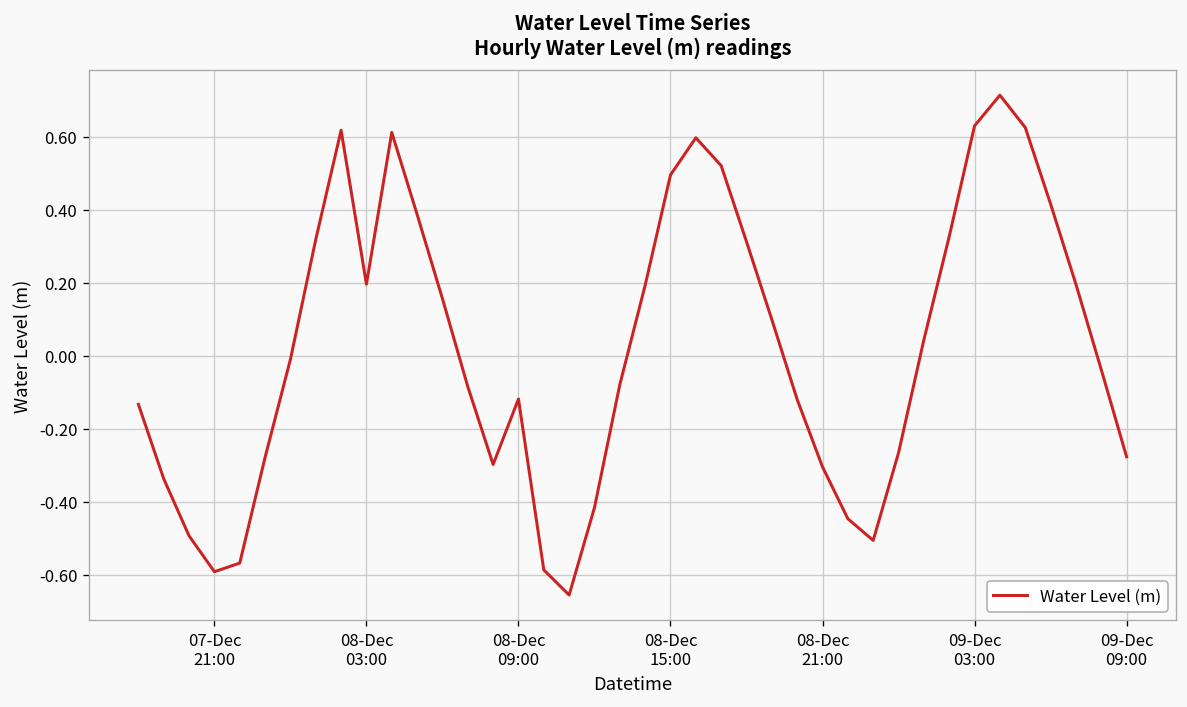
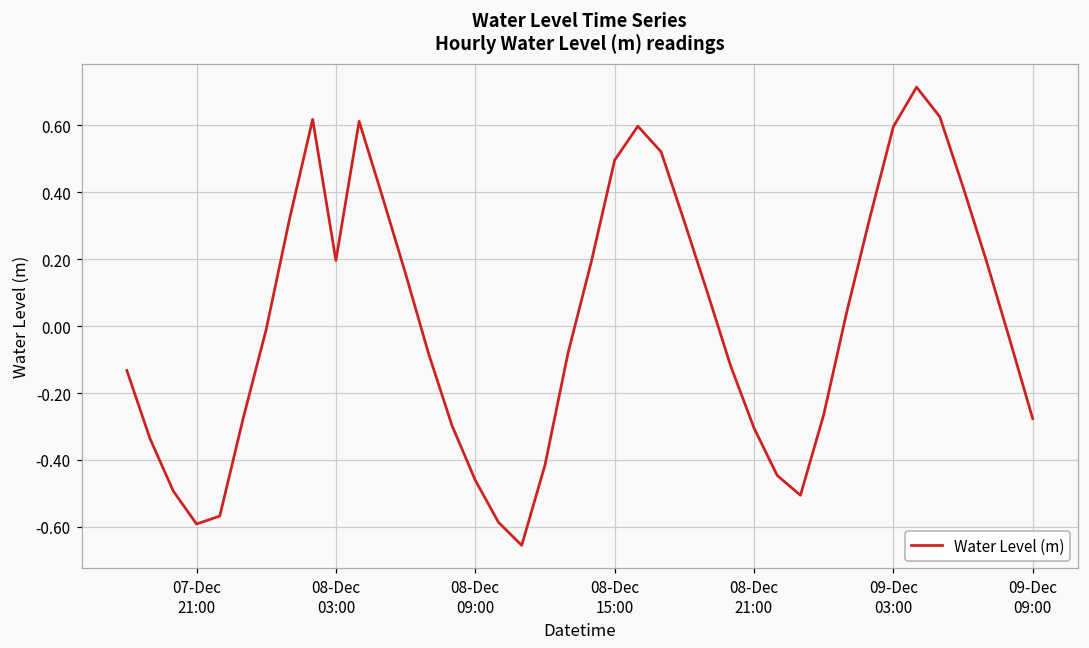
  {
    "07-Dec 21:00": -0.59,
    "08-Dec 03:00": 0.20,
-   "08-Dec 09:00": -0.12,
+   "08-Dec 09:00": -0.46,
    "08-Dec 15:00": 0.50,
    "08-Dec 21:00": -0.30,
-   "09-Dec 03:00": 0.63,
+   "09-Dec 03:00": 0.60,
    "09-Dec 09:00": -0.28
  }
